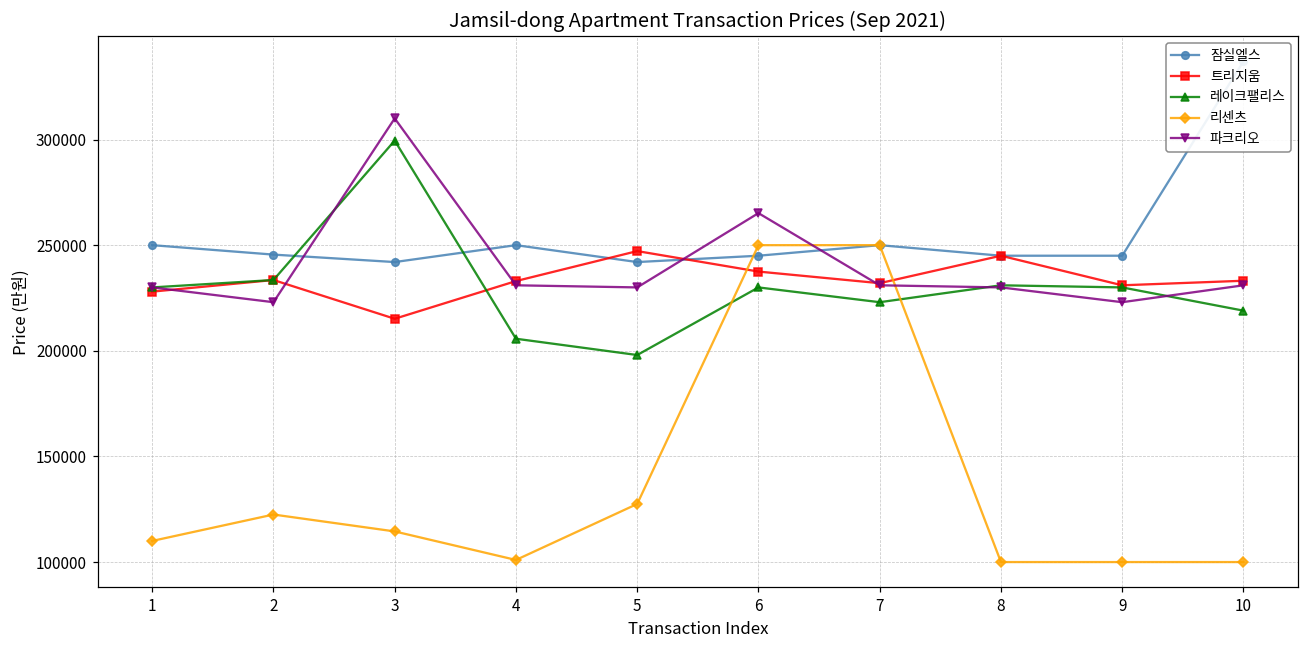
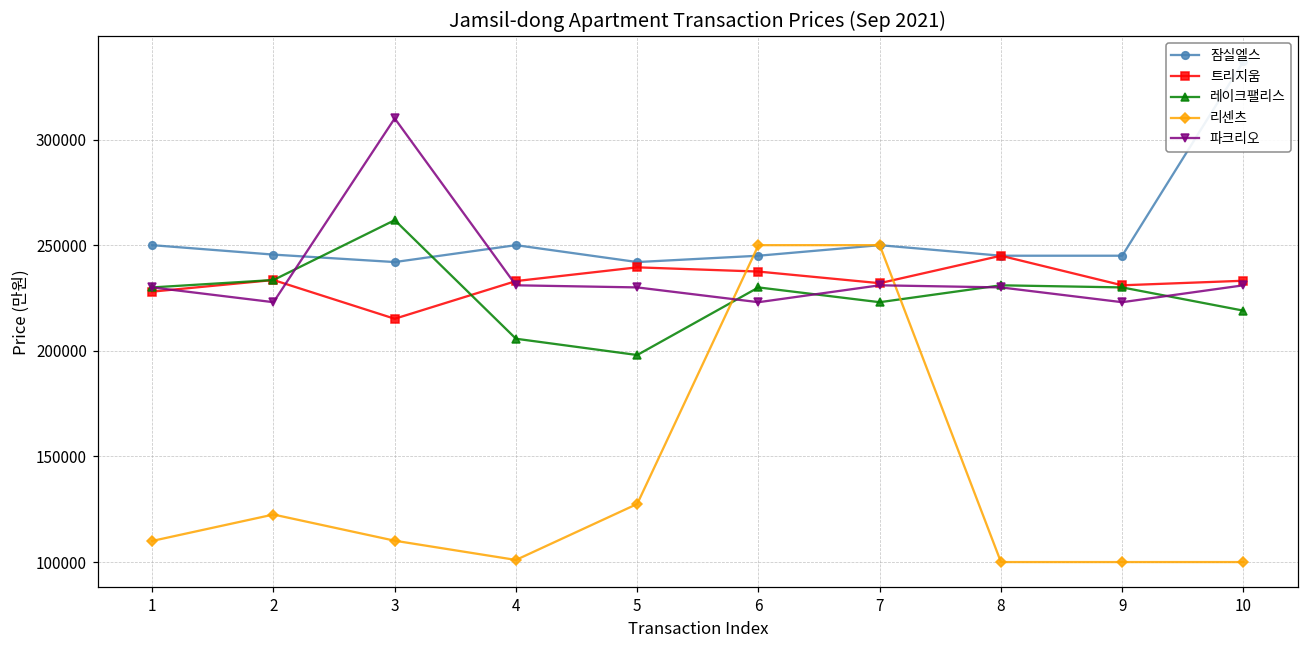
  {
    "잠실엘스": {
      "1": 250000,
      "2": 246000,
      "3": 242000,
      "4": 250000,
      "5": 242000,
      "6": 245000,
      "9": 245000
    },
    "트리지움": {
      "1": 228000,
      "3": 215000,
      "4": 233000,
-     "5": 247000,
+     "5": 240000,
      "6": 238000,
      "10": 233000
    },
    "레이크팰리스": {
-     "3": 300000,
+     "3": 262000,
      "4": 206000,
      "5": 198000,
      "6": 230000,
      "7": 223000,
      "10": 219000
    },
    "리센츠": {
      "1": 110000,
      "2": 123000,
-     "3": 115000,
+     "3": 110000,
      "4": 101000,
      "5": 128000,
      "6": 250000,
      "8": 100000,
      "9": 100000,
      "10": 100000
    },
    "파크리오": {
      "2": 223000,
      "3": 310000,
      "4": 231000,
      "5": 230000,
-     "6": 265000,
+     "6": 223000,
      "9": 223000,
      "10": 231000
    }
  }
